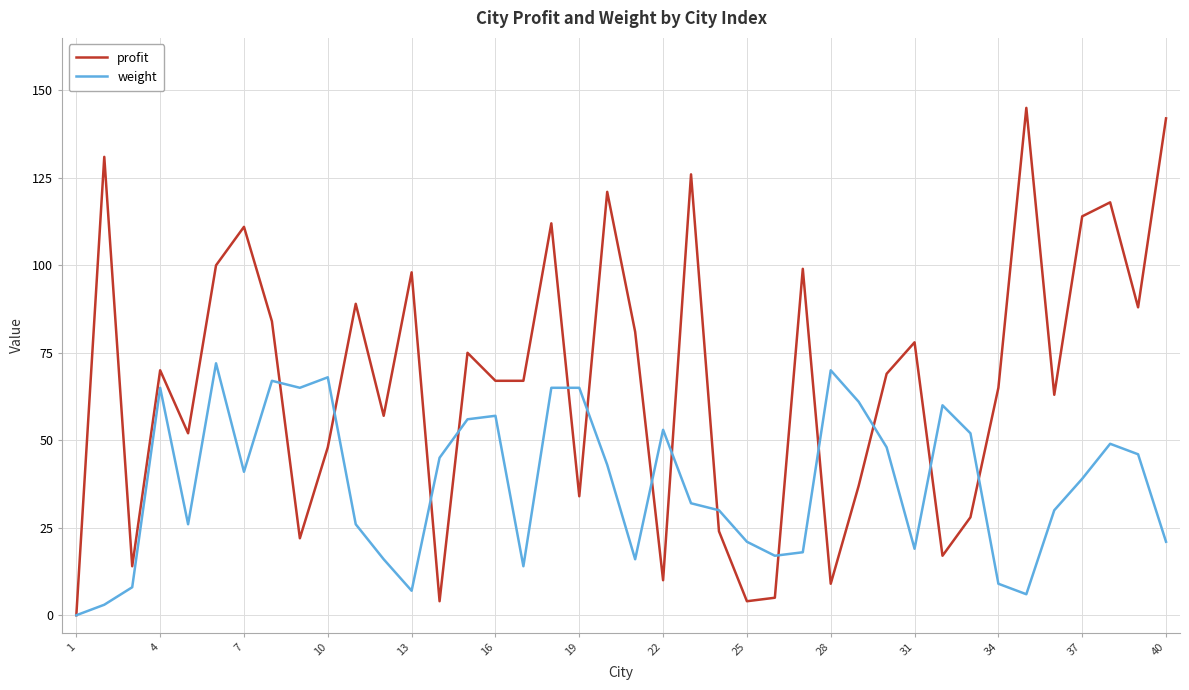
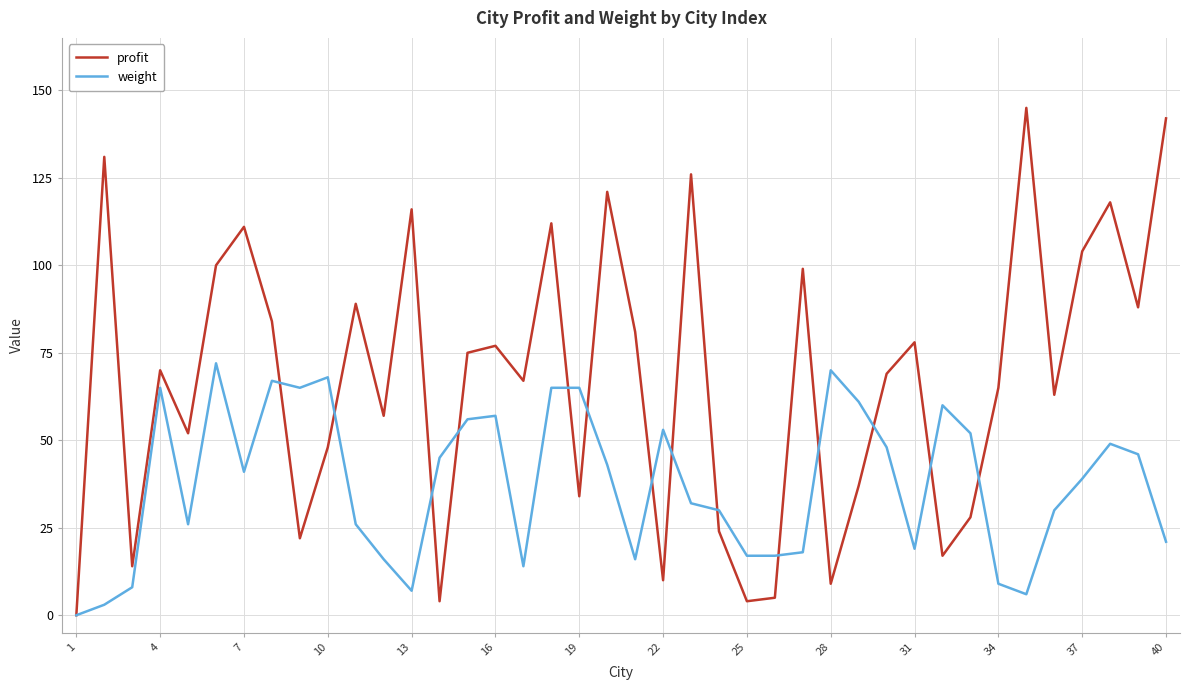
  {
    "profit": {
      "4": 70,
      "7": 111,
      "10": 48,
-     "13": 98,
-     "16": 67,
+     "13": 116,
+     "16": 77,
      "19": 34,
      "22": 10,
      "25": 4,
      "28": 9,
      "31": 78,
      "34": 65,
-     "37": 114,
+     "37": 104,
      "40": 142
    },
    "weight": {
      "4": 65,
      "7": 41,
      "10": 68,
      "13": 7,
      "16": 57,
      "19": 65,
      "22": 53,
-     "25": 21,
+     "25": 17,
      "28": 70,
      "31": 19,
      "34": 9,
      "37": 39,
      "40": 21
    }
  }
